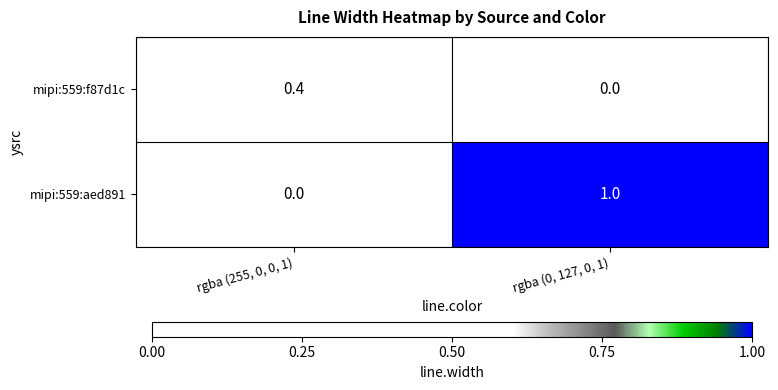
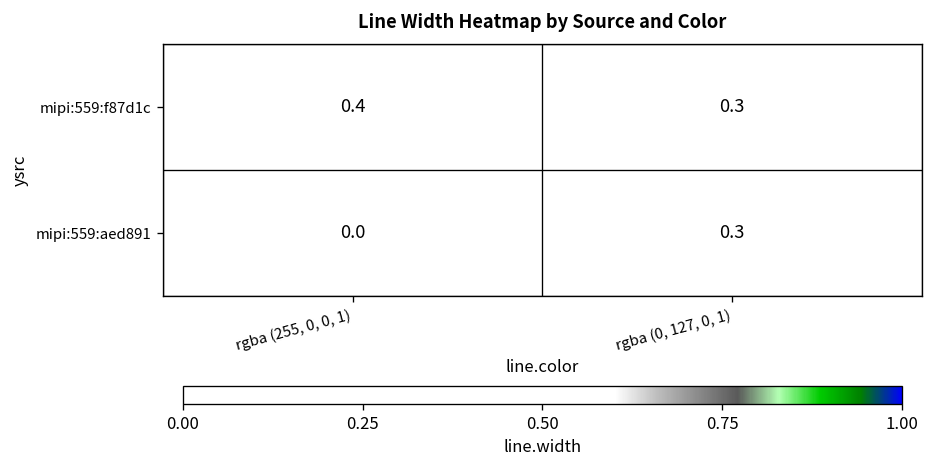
  {
    "mipi:559:f87d1c": {
      "rgba (255, 0, 0, 1)": 0.4,
-     "rgba (0, 127, 0, 1)": 0.0
+     "rgba (0, 127, 0, 1)": 0.3
    },
    "mipi:559:aed891": {
      "rgba (255, 0, 0, 1)": 0.0,
-     "rgba (0, 127, 0, 1)": 1.0
+     "rgba (0, 127, 0, 1)": 0.3
    }
  }
